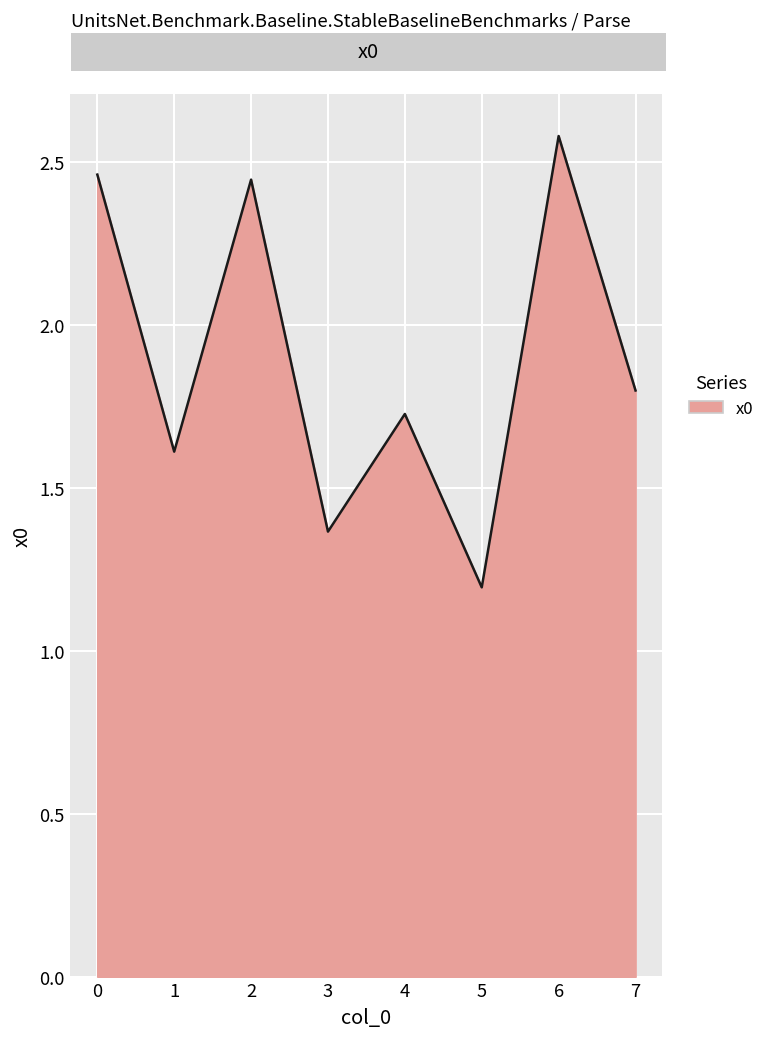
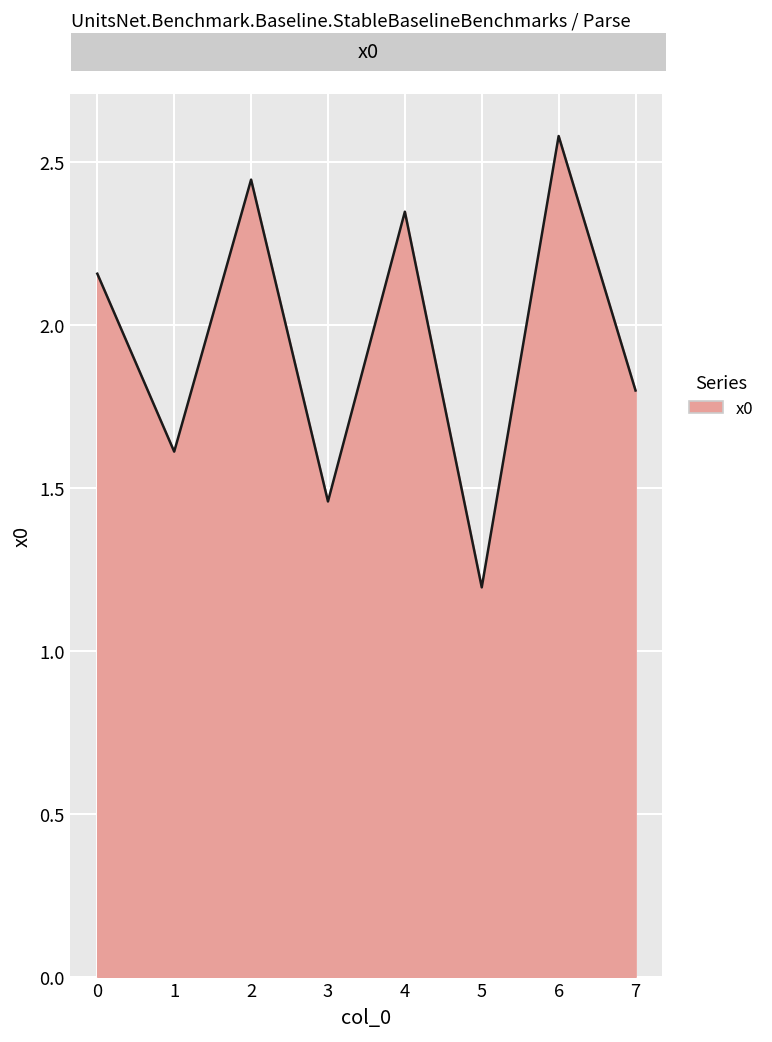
  {
-   "0": 2.46,
+   "0": 2.16,
    "1": 1.61,
    "2": 2.45,
-   "3": 1.37,
-   "4": 1.73,
+   "3": 1.46,
+   "4": 2.35,
    "5": 1.20,
    "6": 2.58,
    "7": 1.80
  }
